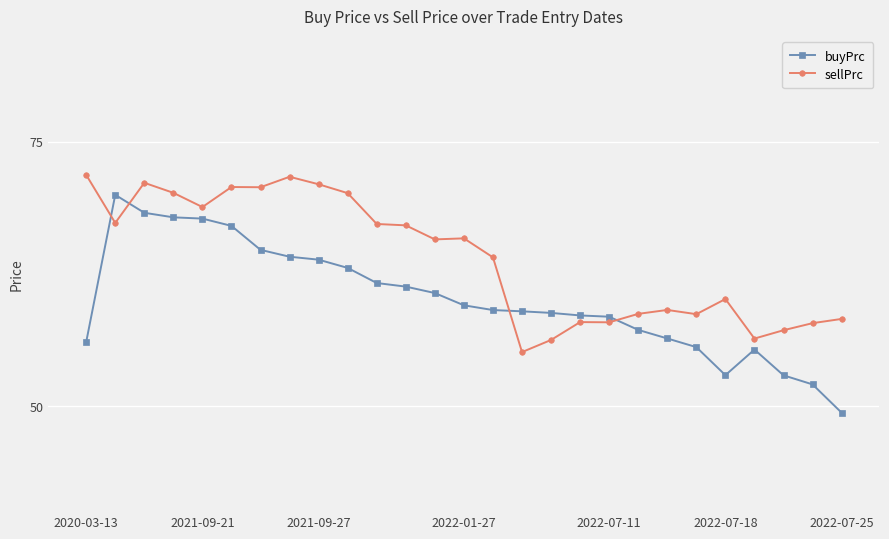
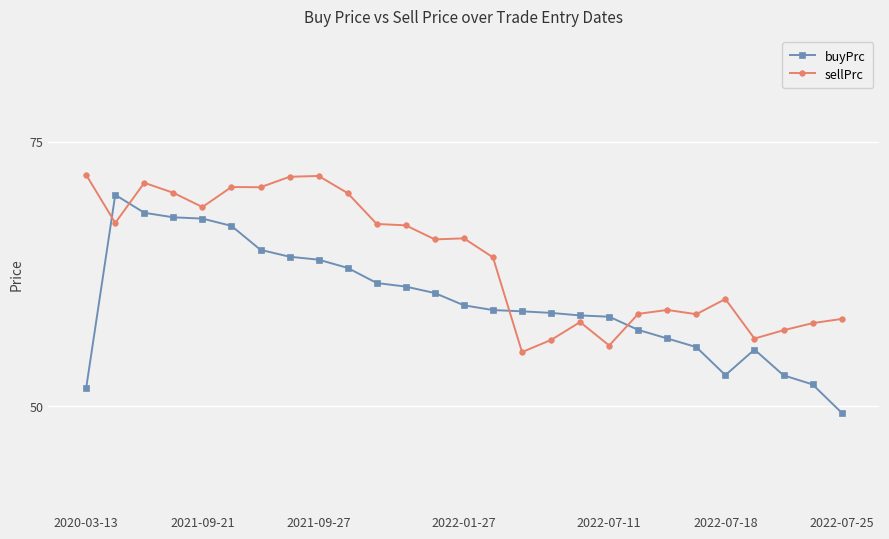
  {
    "buyPrc": {
-     "2020-03-13": 56.0,
+     "2020-03-13": 51.7,
      "2021-09-21": 67.7,
      "2021-09-27": 63.8,
      "2022-01-27": 59.5,
      "2022-07-11": 58.4,
      "2022-07-18": 52.9,
      "2022-07-25": 49.3
    },
    "sellPrc": {
      "2020-03-13": 71.8,
      "2021-09-21": 68.8,
-     "2021-09-27": 70.9,
+     "2021-09-27": 71.7,
      "2022-01-27": 65.8,
-     "2022-07-11": 57.9,
+     "2022-07-11": 55.7,
      "2022-07-18": 60.1,
      "2022-07-25": 58.2
    }
  }
